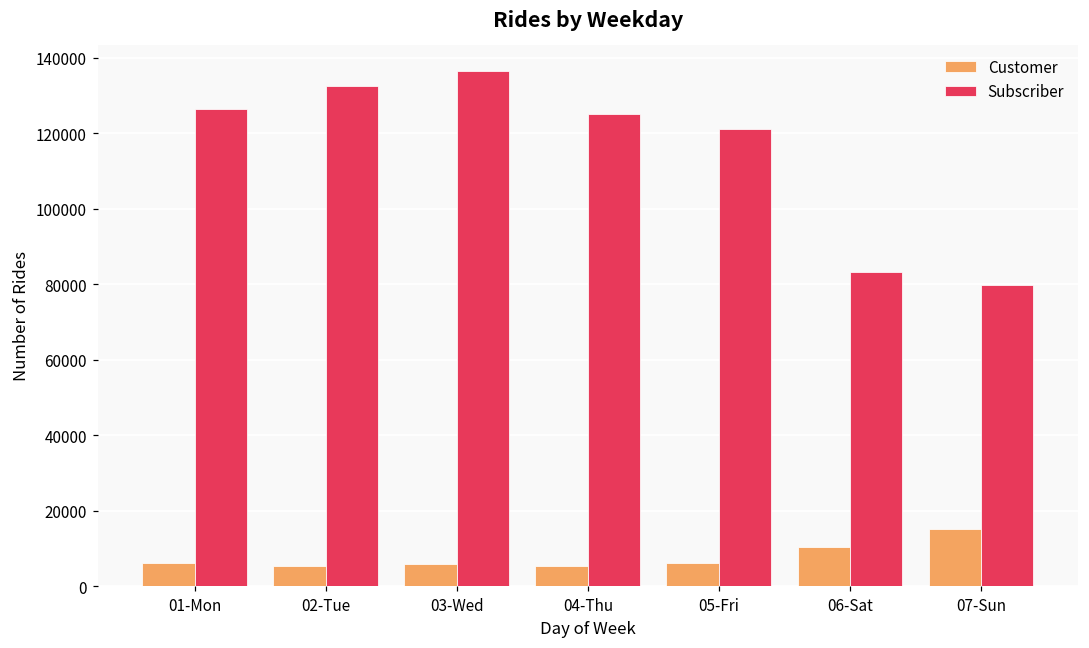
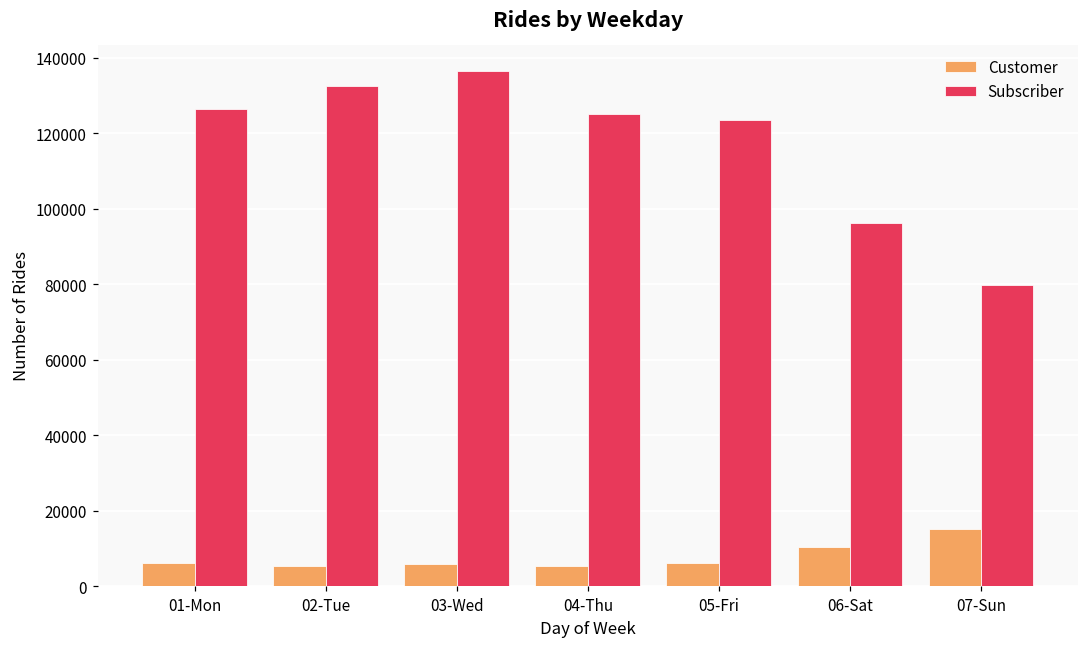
  {
    "Customer": {
      "01-Mon": 6000,
      "02-Tue": 5000,
      "03-Wed": 6000,
      "04-Thu": 5000,
      "05-Fri": 6000,
      "06-Sat": 10000,
      "07-Sun": 15000
    },
    "Subscriber": {
      "01-Mon": 126000,
      "02-Tue": 132000,
      "03-Wed": 137000,
      "04-Thu": 125000,
-     "05-Fri": 121000,
-     "06-Sat": 83000,
+     "05-Fri": 124000,
+     "06-Sat": 96000,
      "07-Sun": 80000
    }
  }
